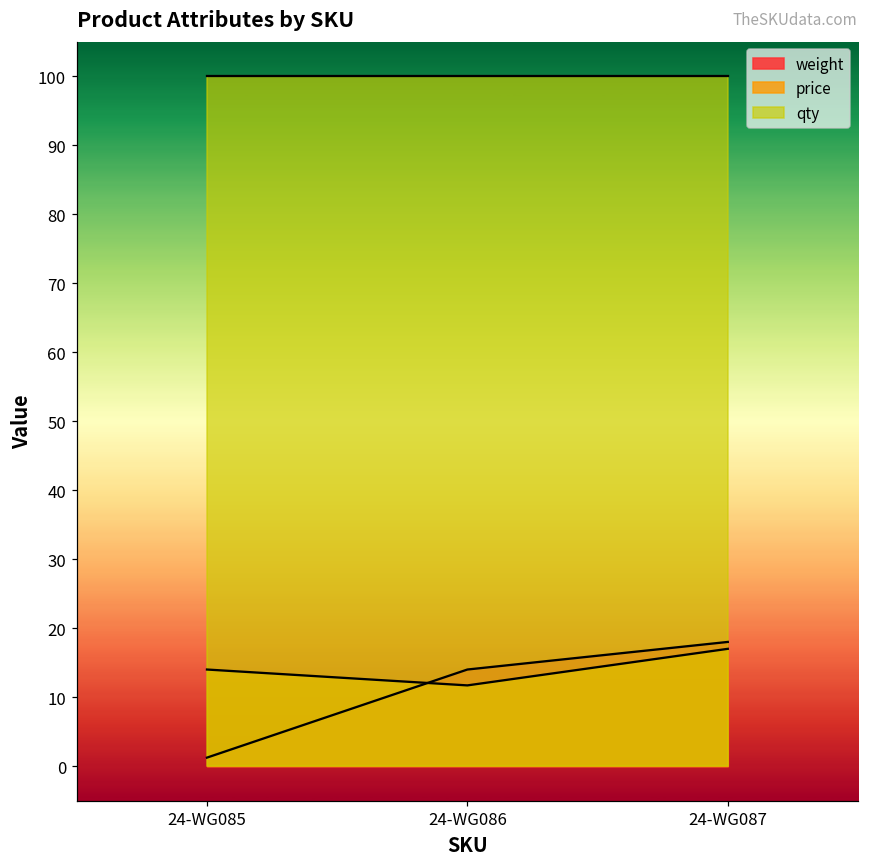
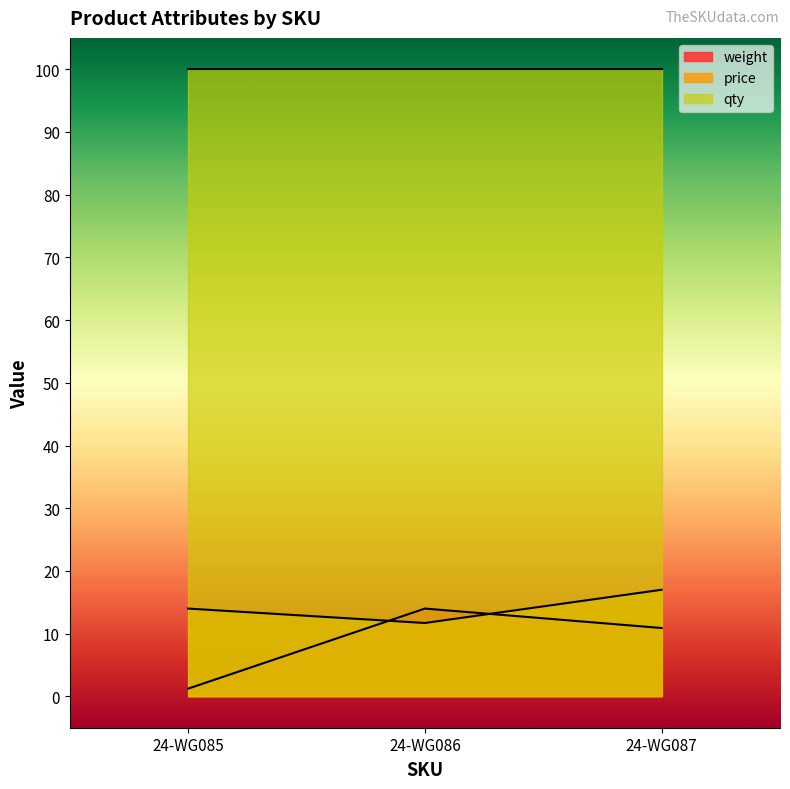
  {
    "weight": {
      "24-WG085": 1,
      "24-WG086": 14,
-     "24-WG087": 18
+     "24-WG087": 11
    },
    "price": {
      "24-WG085": 14,
      "24-WG086": 12,
      "24-WG087": 17
    },
    "qty": {
      "24-WG085": 100,
      "24-WG086": 100,
      "24-WG087": 100
    }
  }
